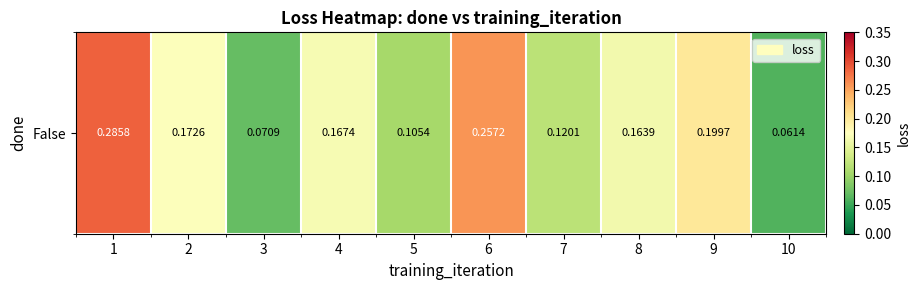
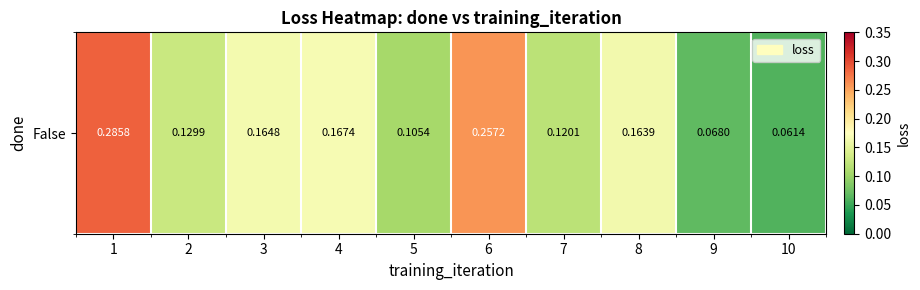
  {
    "False": {
      "1": 0.2858,
-     "2": 0.1726,
-     "3": 0.0709,
+     "2": 0.1299,
+     "3": 0.1648,
      "4": 0.1674,
      "5": 0.1054,
      "6": 0.2572,
      "7": 0.1201,
      "8": 0.1639,
-     "9": 0.1997,
+     "9": 0.0680,
      "10": 0.0614
    }
  }
